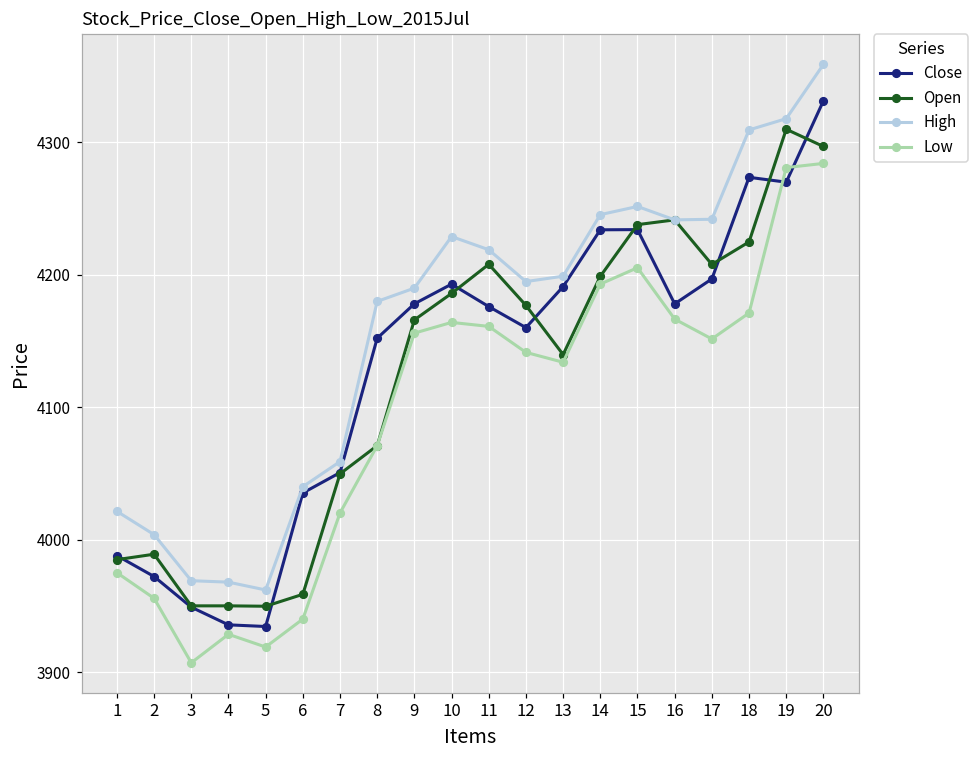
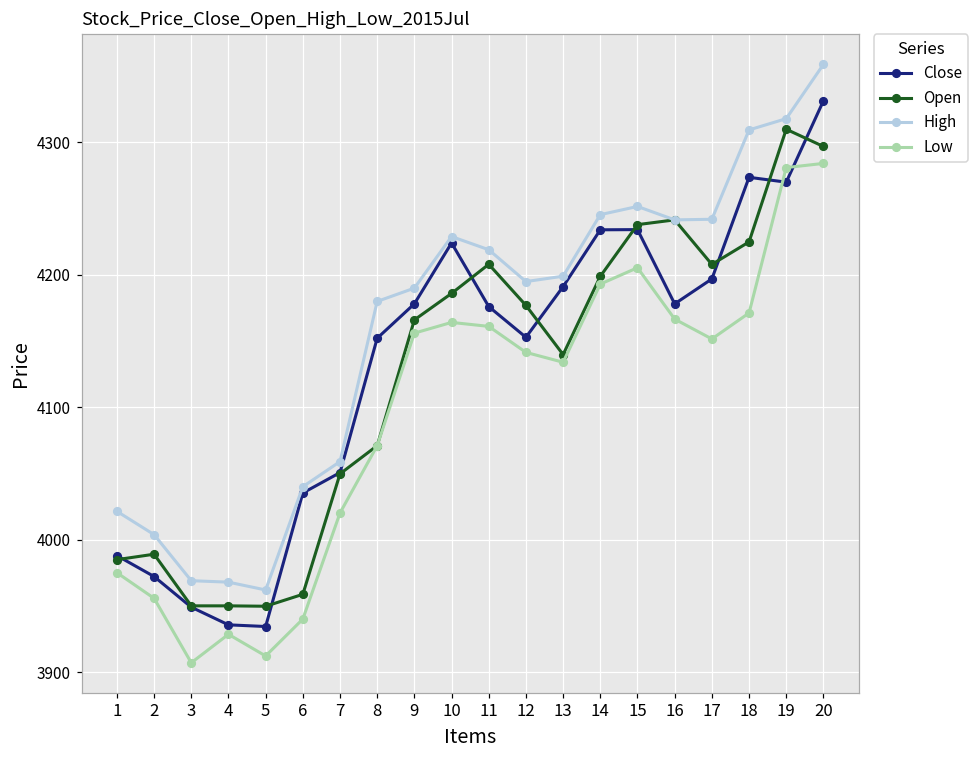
  {
    "Close": {
      "1": 3988,
      "2": 3972,
      "4": 3936,
      "5": 3934,
      "6": 4035,
      "8": 4152,
      "9": 4178,
-     "10": 4193,
+     "10": 4224,
      "11": 4176,
-     "12": 4160,
+     "12": 4153,
      "13": 4191,
      "14": 4234,
      "15": 4234,
      "16": 4178,
      "17": 4197,
      "18": 4274,
      "19": 4270,
      "20": 4331
    },
    "Open": {
      "1": 3985,
      "2": 3989,
      "4": 3950,
      "5": 3950,
      "6": 3959,
      "9": 4166,
      "10": 4186,
      "11": 4208,
      "12": 4177,
      "13": 4140,
      "14": 4199,
      "15": 4238,
      "17": 4208,
      "18": 4225,
      "19": 4310,
      "20": 4297
    },
    "High": {
      "1": 4021,
      "2": 4004,
      "3": 3969,
      "4": 3968,
      "5": 3962,
      "6": 4040,
      "7": 4059,
      "8": 4180,
      "9": 4190,
      "10": 4229,
      "11": 4219,
      "12": 4195,
      "13": 4199,
      "14": 4246,
      "15": 4252,
      "17": 4242,
      "18": 4310,
      "19": 4318,
      "20": 4359
    },
    "Low": {
      "1": 3975,
      "2": 3956,
      "3": 3907,
      "4": 3929,
-     "5": 3919,
+     "5": 3912,
      "6": 3940,
      "7": 4020,
      "9": 4156,
      "10": 4164,
      "11": 4161,
      "12": 4141,
      "13": 4134,
      "14": 4193,
      "15": 4205,
      "16": 4167,
      "17": 4152,
      "18": 4171,
      "19": 4281,
      "20": 4284
    }
  }
